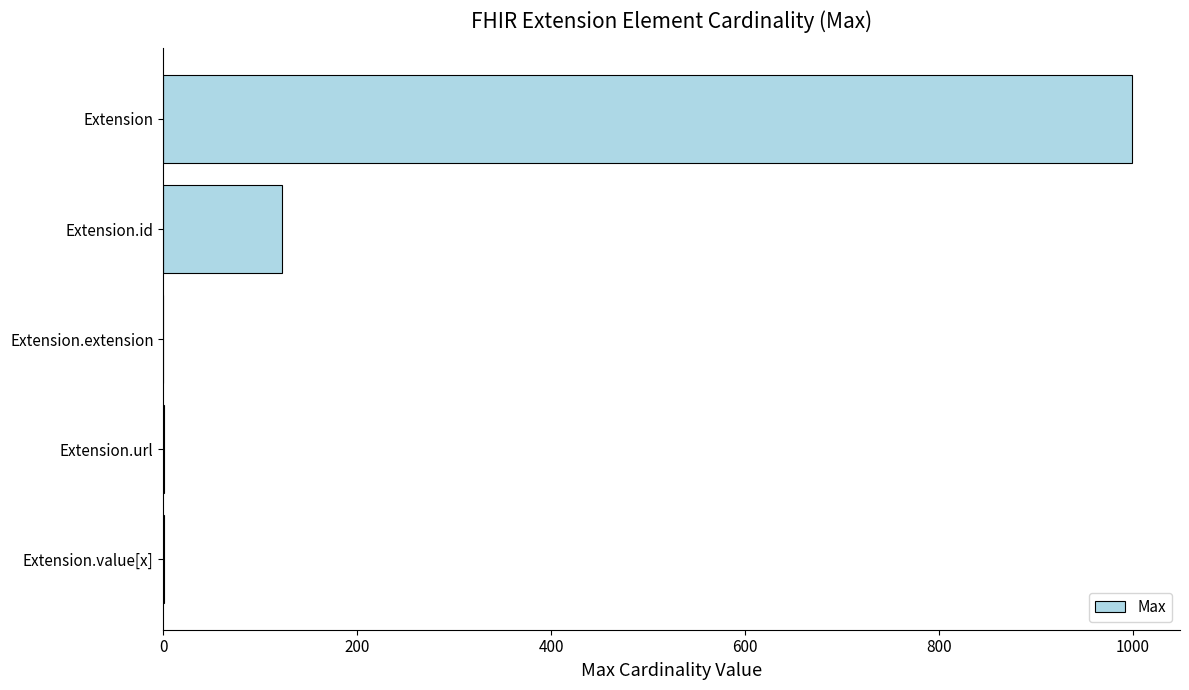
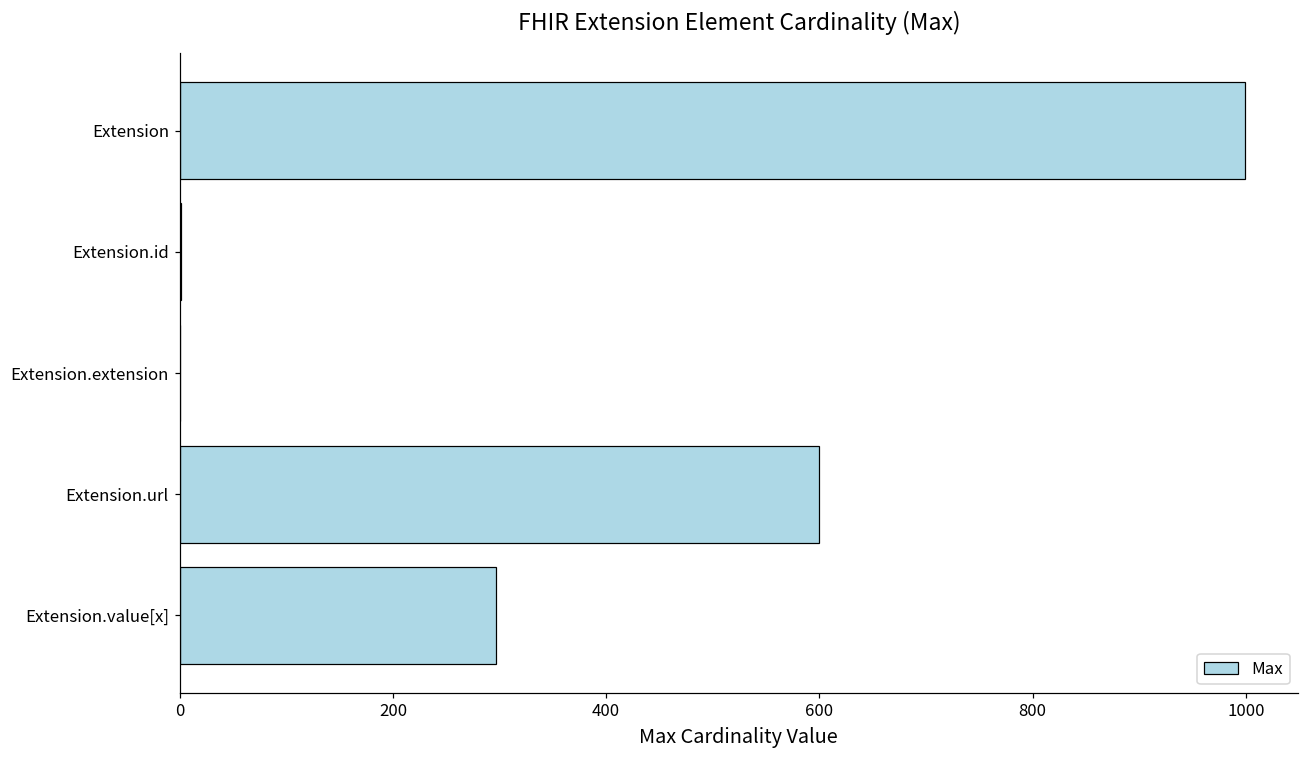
  {
    "Extension": 1000,
-   "Extension.id": 120,
+   "Extension.id": 0,
    "Extension.extension": 0,
-   "Extension.url": 0,
-   "Extension.value[x]": 0
+   "Extension.url": 600,
+   "Extension.value[x]": 300
  }
